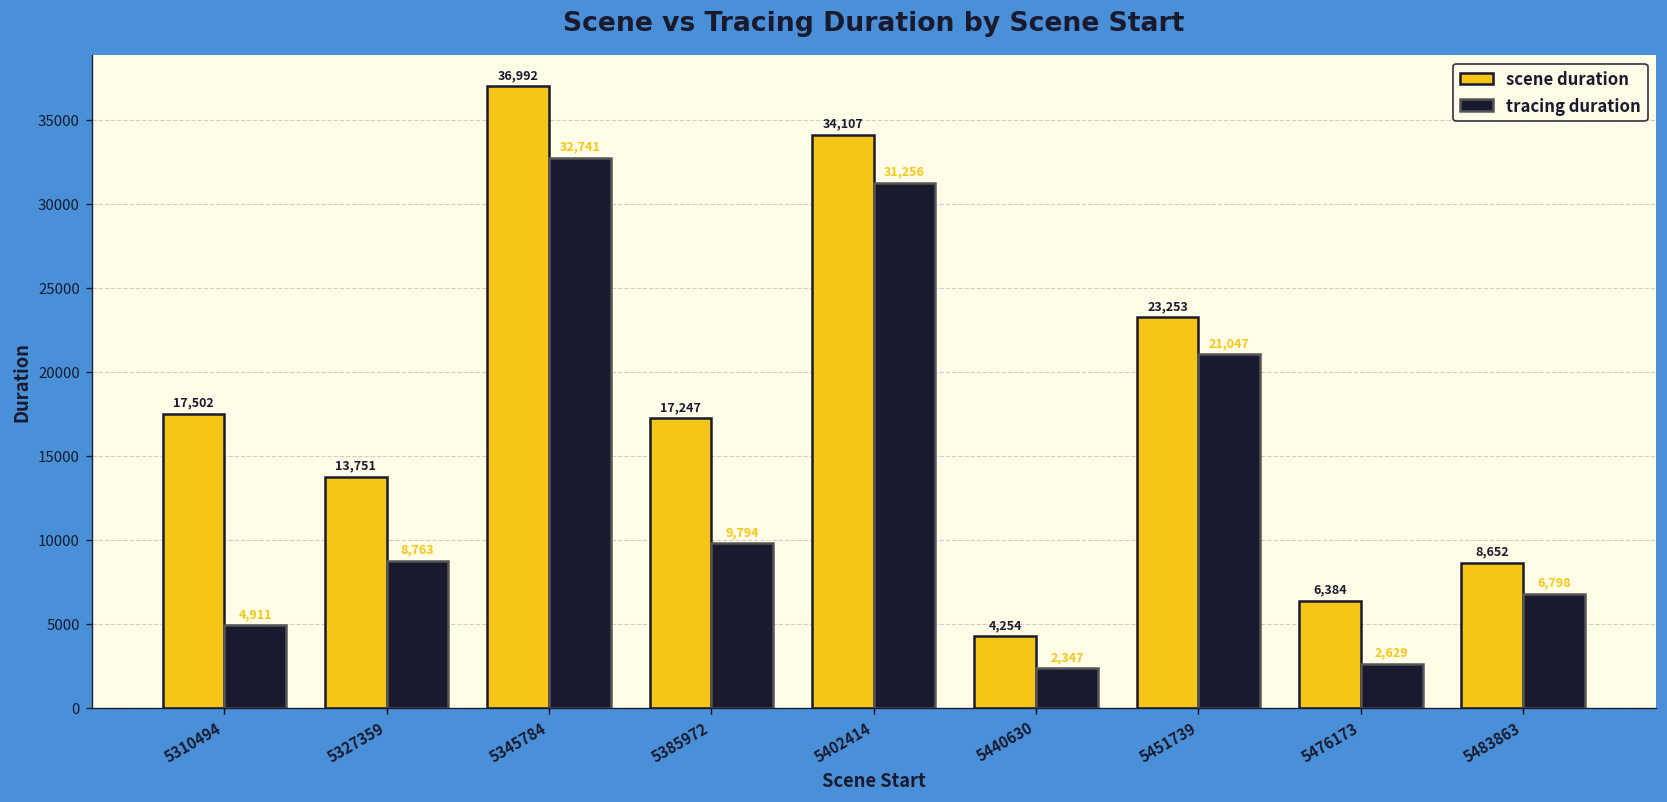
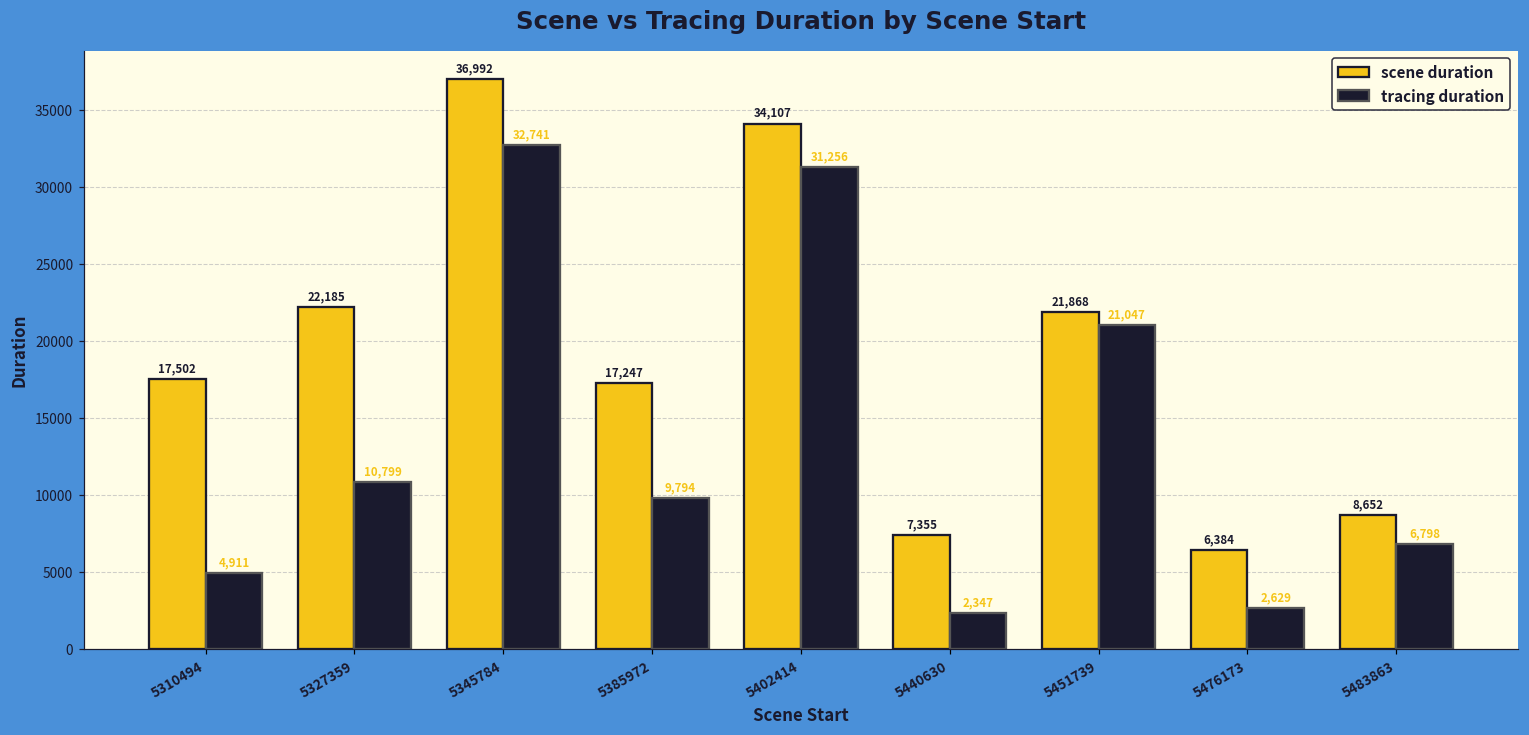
  {
    "scene duration": {
      "5310494": "17,502",
-     "5327359": "13,751",
+     "5327359": "22,185",
      "5345784": "36,992",
      "5385972": "17,247",
      "5402414": "34,107",
-     "5440630": "4,254",
-     "5451739": "23,253",
+     "5440630": "7,355",
+     "5451739": "21,868",
      "5476173": "6,384",
      "5483863": "8,652"
    },
    "tracing duration": {
      "5310494": "4,911",
-     "5327359": "8,763",
+     "5327359": "10,799",
      "5345784": "32,741",
      "5385972": "9,794",
      "5402414": "31,256",
      "5440630": "2,347",
      "5451739": "21,047",
      "5476173": "2,629",
      "5483863": "6,798"
    }
  }
